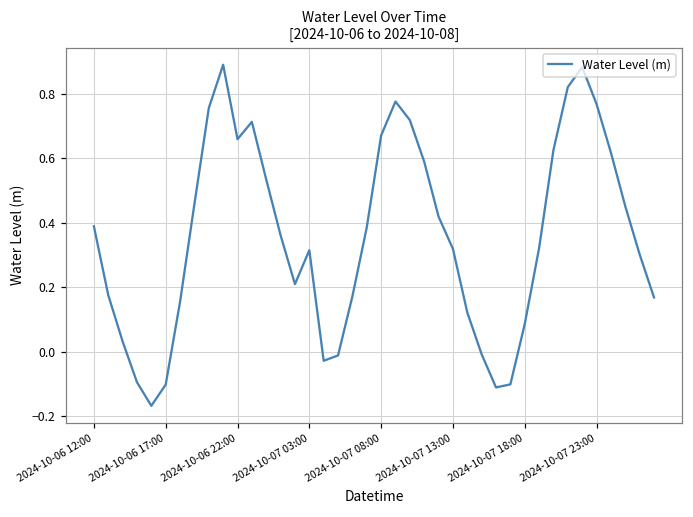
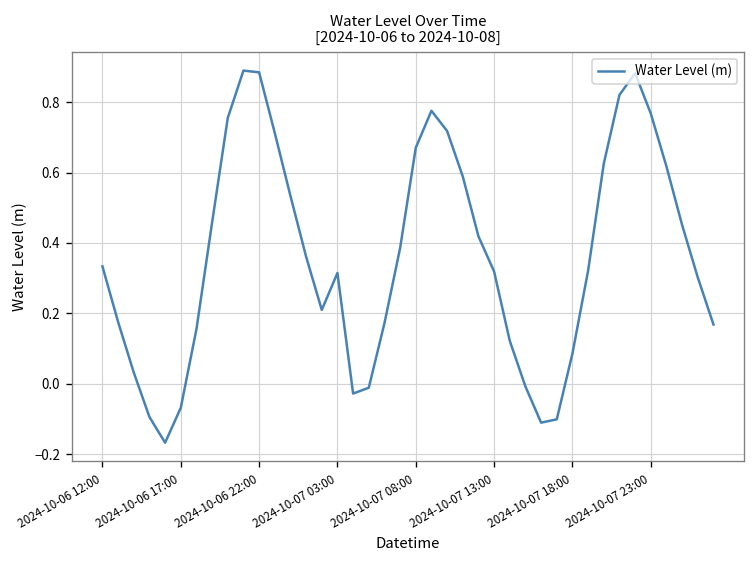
  {
-   "2024-10-06 12:00": 0.39,
-   "2024-10-06 17:00": -0.10,
-   "2024-10-06 22:00": 0.66,
+   "2024-10-06 12:00": 0.33,
+   "2024-10-06 17:00": -0.07,
+   "2024-10-06 22:00": 0.89,
    "2024-10-07 03:00": 0.31,
    "2024-10-07 08:00": 0.67,
    "2024-10-07 13:00": 0.32,
    "2024-10-07 18:00": 0.09,
    "2024-10-07 23:00": 0.77
  }
